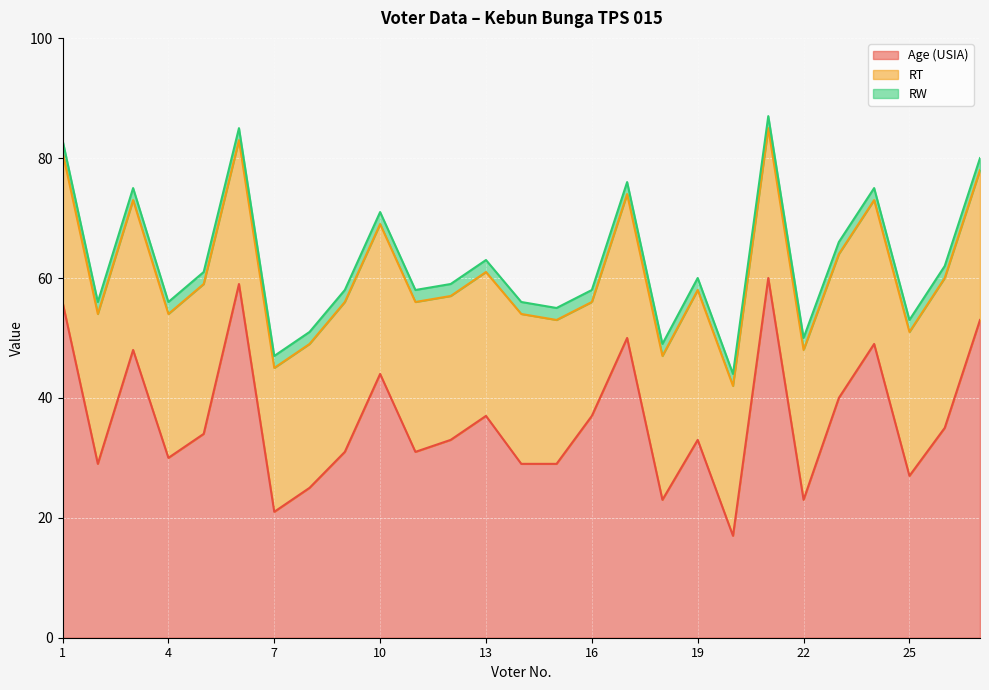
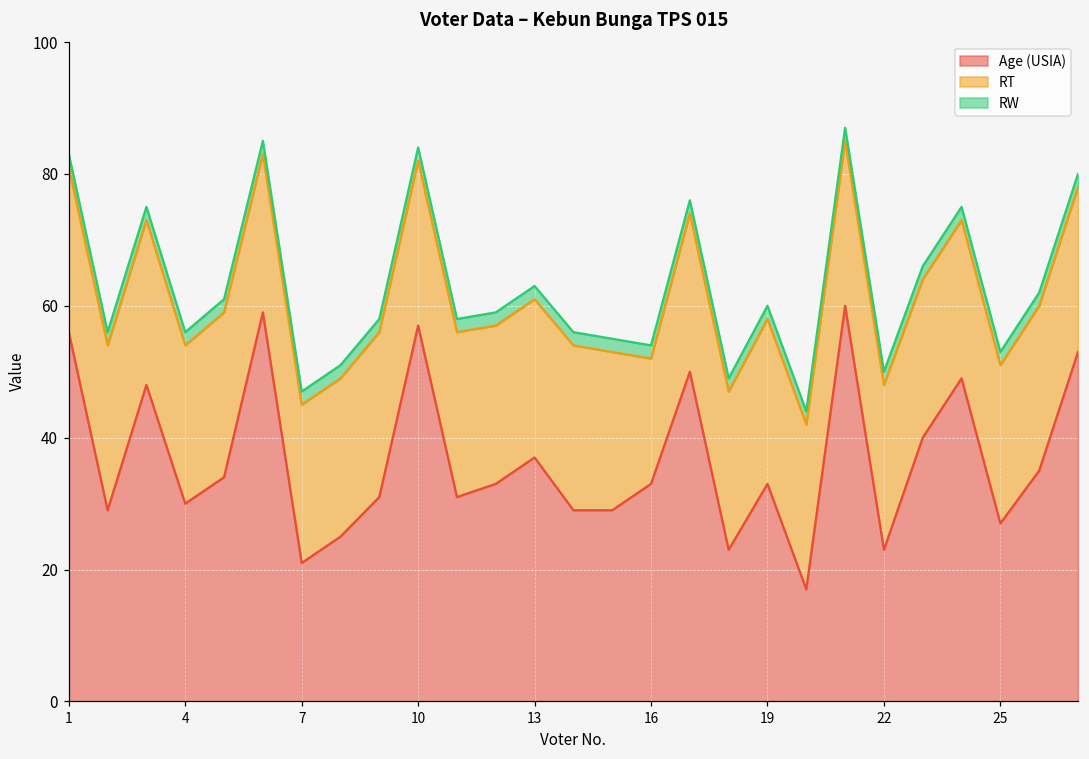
  {
    "Age (USIA)": {
      "1": 56,
      "4": 30,
      "7": 21,
-     "10": 44,
+     "10": 57,
      "13": 37,
-     "16": 37,
+     "16": 33,
      "19": 33,
      "22": 23,
      "25": 27
    },
    "RT": {
      "1": 25,
      "4": 24,
      "7": 24,
      "10": 25,
      "13": 24,
      "16": 19,
      "19": 25,
      "22": 25,
      "25": 24
    },
    "RW": {
      "1": 2,
      "4": 2,
      "7": 2,
      "10": 2,
      "13": 2,
      "16": 2,
      "19": 2,
      "22": 2,
      "25": 2
    }
  }
